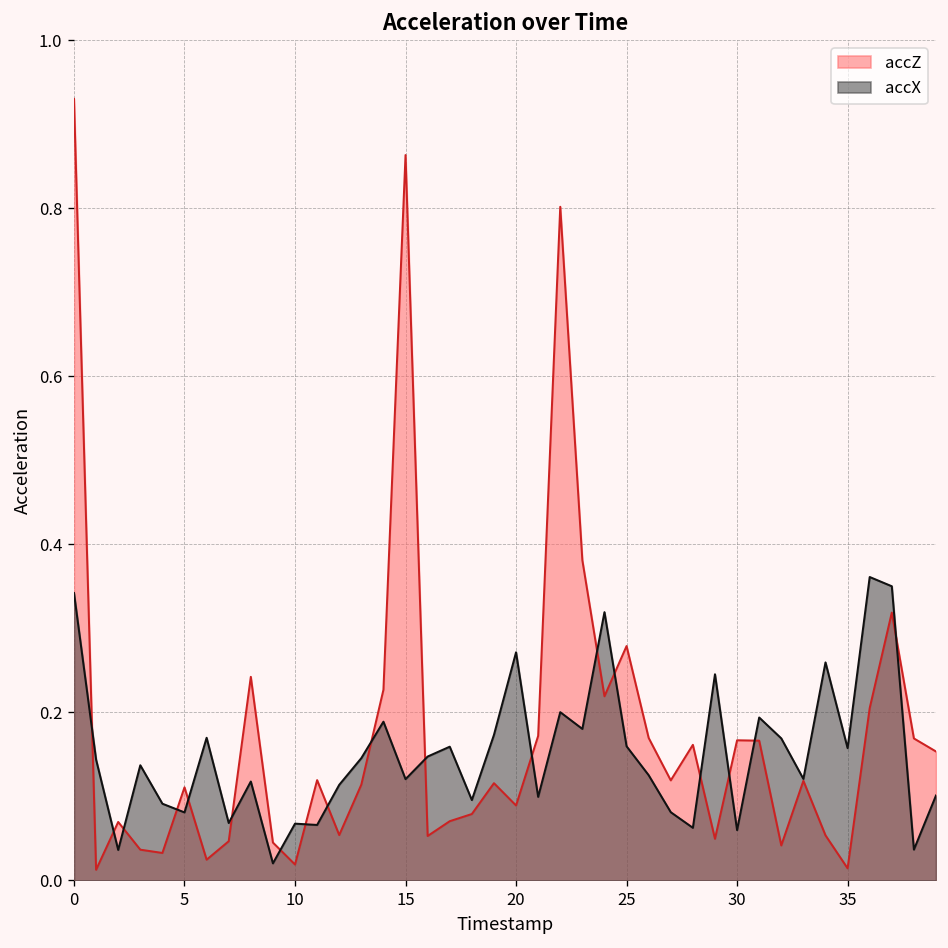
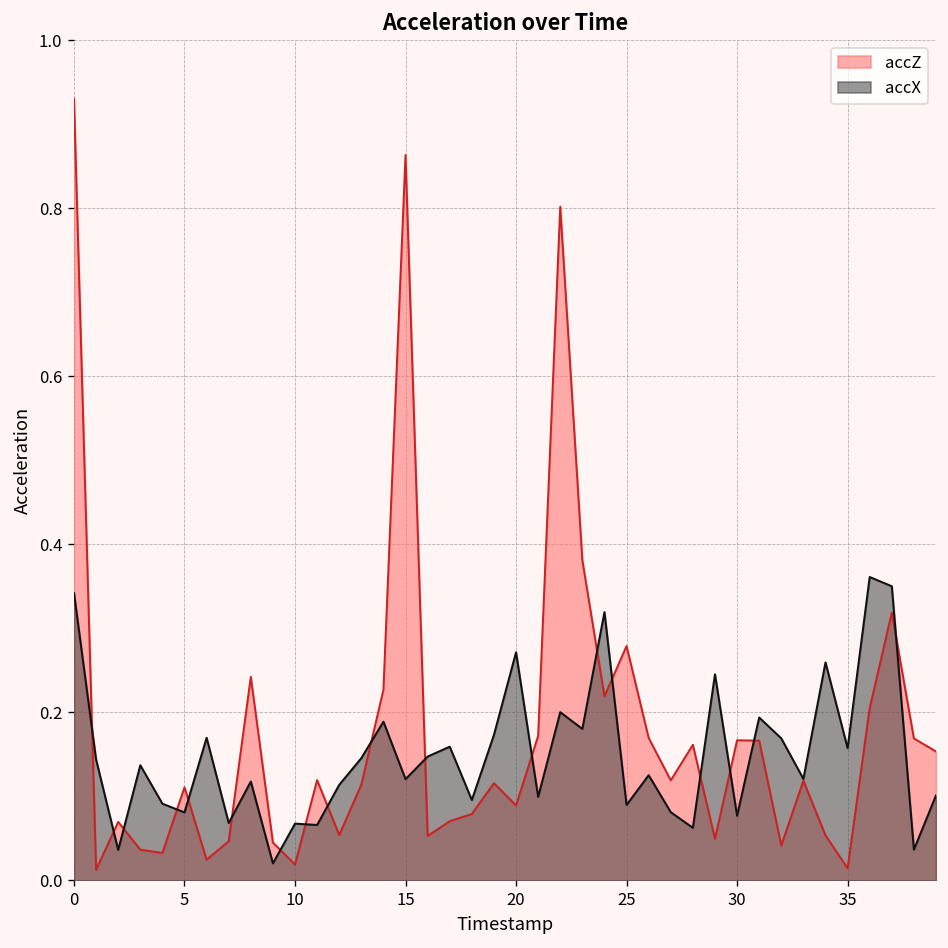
  {
    "accZ": {
      "0": 0.93,
      "5": 0.11,
      "10": 0.02,
      "15": 0.86,
      "20": 0.09,
      "25": 0.28,
      "30": 0.17,
      "35": 0.01
    },
    "accX": {
      "0": 0.34,
      "5": 0.08,
      "10": 0.07,
      "15": 0.12,
      "20": 0.27,
-     "25": 0.16,
-     "30": 0.06,
+     "25": 0.09,
+     "30": 0.08,
      "35": 0.16
    }
  }
